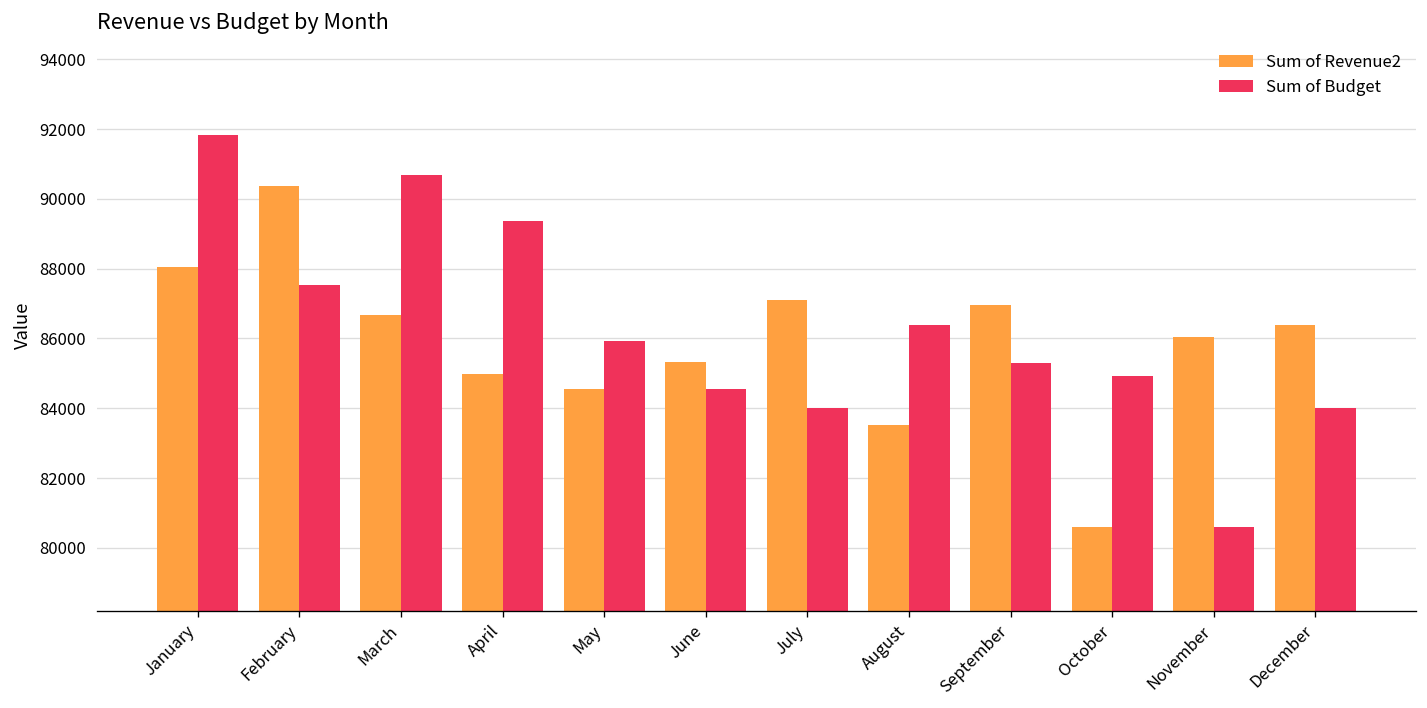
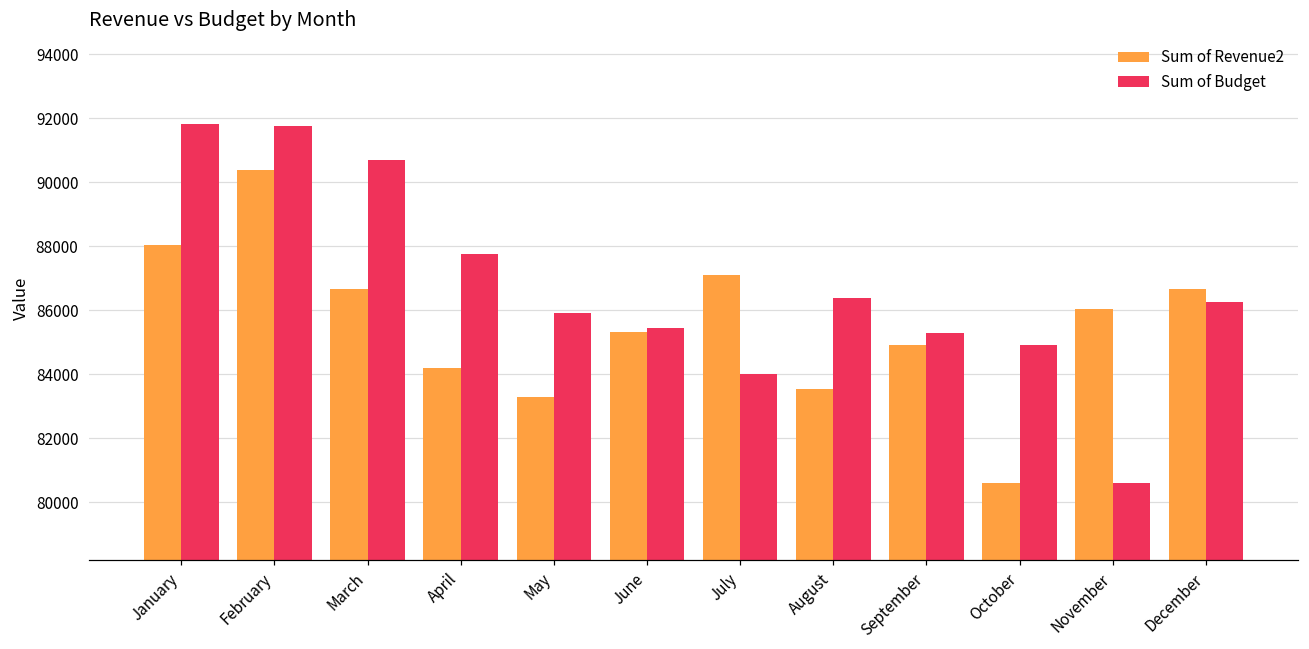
  {
    "Sum of Revenue2": {
      "January": 88000,
      "February": 90400,
      "March": 86700,
-     "April": 85000,
-     "May": 84600,
+     "April": 84200,
+     "May": 83300,
      "June": 85300,
      "July": 87100,
      "August": 83500,
-     "September": 87000,
+     "September": 84900,
      "October": 80600,
      "November": 86000,
-     "December": 86400
+     "December": 86700
    },
    "Sum of Budget": {
      "January": 91800,
-     "February": 87500,
+     "February": 91800,
      "March": 90700,
-     "April": 89400,
+     "April": 87800,
      "May": 85900,
-     "June": 84600,
+     "June": 85400,
      "July": 84000,
      "August": 86400,
      "September": 85300,
      "October": 84900,
      "November": 80600,
-     "December": 84000
+     "December": 86300
    }
  }
